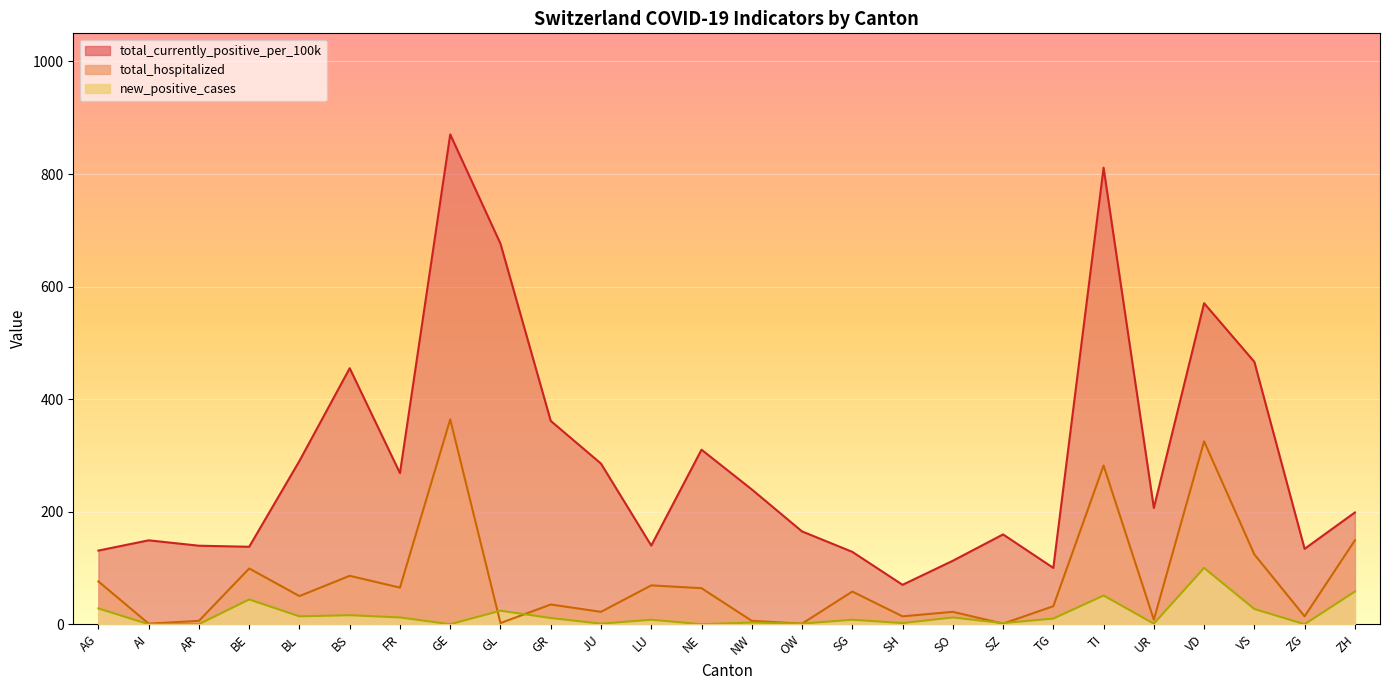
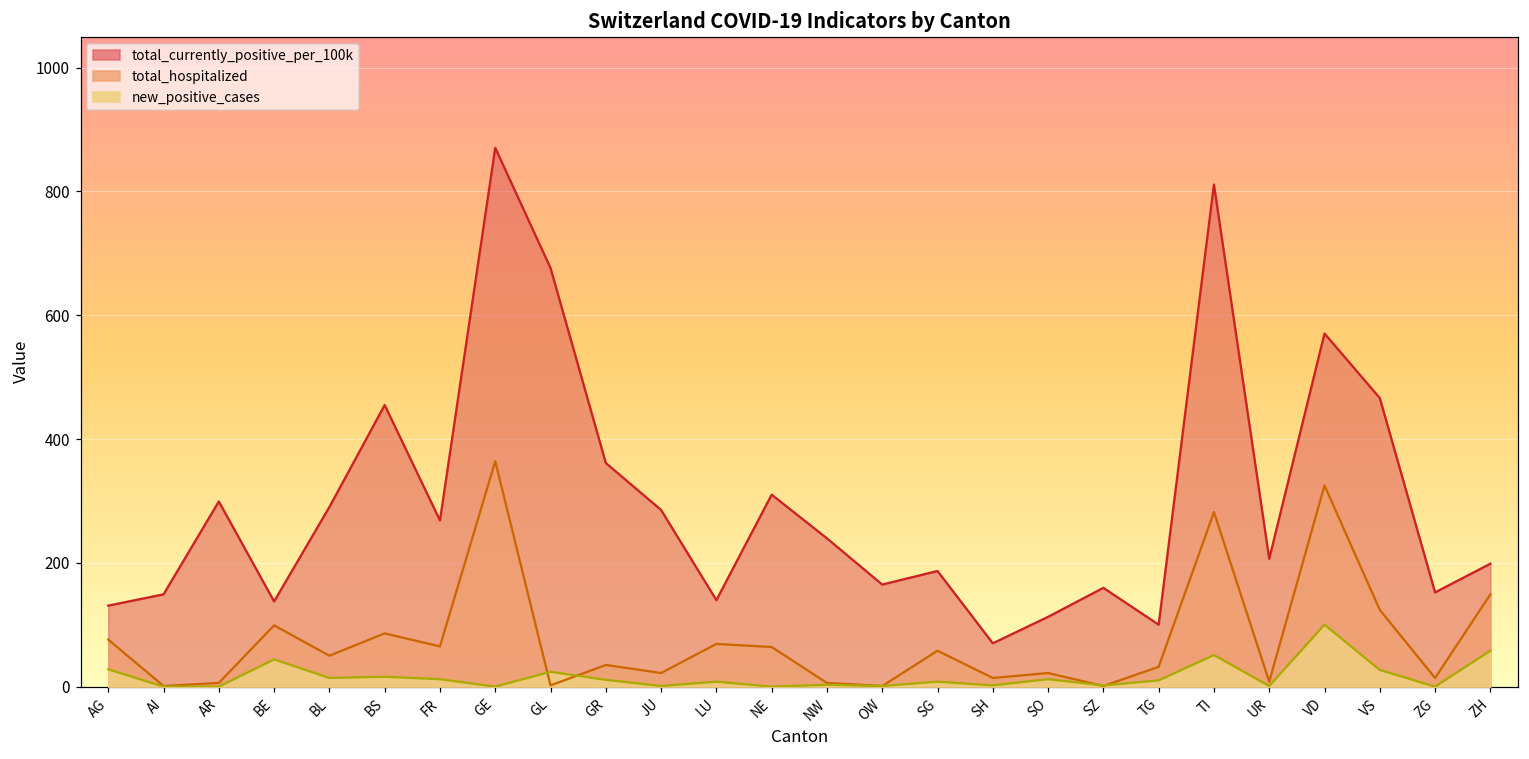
  {
    "total_currently_positive_per_100k": {
      "AG": 130,
      "AI": 150,
-     "AR": 140,
+     "AR": 300,
      "BE": 140,
      "BL": 290,
      "BS": 450,
      "FR": 270,
      "GE": 870,
      "GL": 680,
      "GR": 360,
      "JU": 290,
      "LU": 140,
      "NE": 310,
      "NW": 240,
      "OW": 160,
-     "SG": 130,
+     "SG": 190,
      "SH": 70,
      "SO": 110,
      "SZ": 160,
      "TG": 100,
      "TI": 810,
      "UR": 210,
      "VD": 570,
      "VS": 470,
-     "ZG": 130,
+     "ZG": 150,
      "ZH": 200
    }
  }
